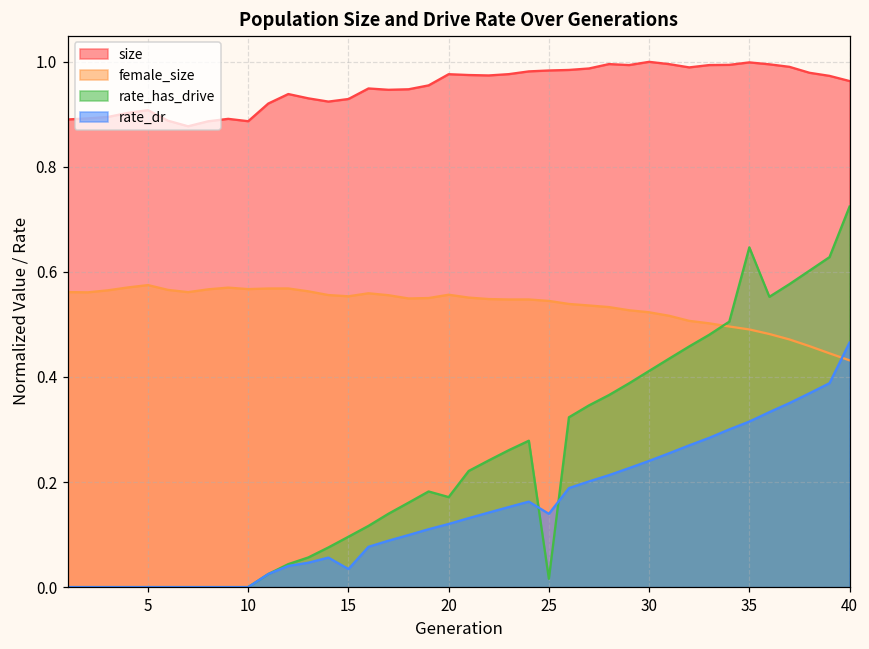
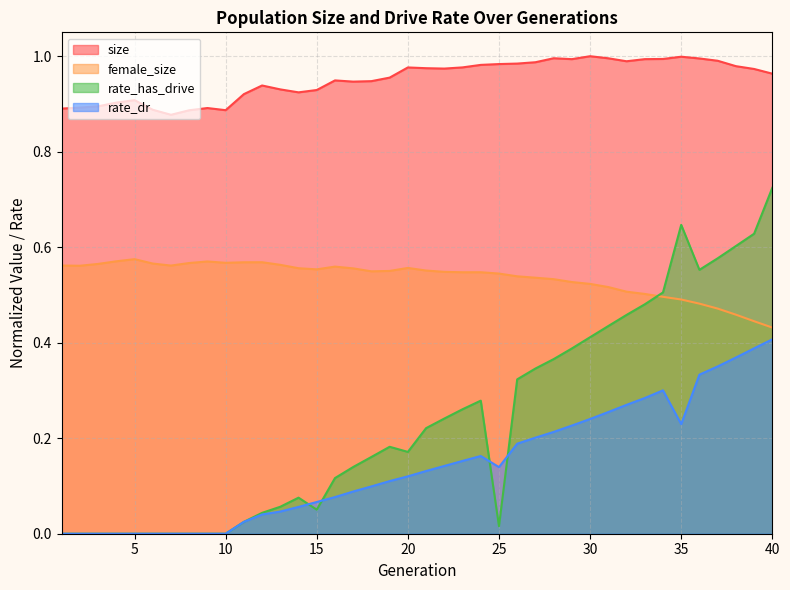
  {
    "size": {
      "10": 0.89,
      "15": 0.93,
      "20": 0.98,
      "25": 0.98,
      "30": 1.00,
      "35": 1.00,
      "40": 0.96
    },
    "female_size": {
      "5": 0.57,
      "10": 0.57,
      "15": 0.55,
      "20": 0.56,
      "25": 0.54,
      "30": 0.52,
      "35": 0.49,
      "40": 0.43
    },
    "rate_has_drive": {
-     "15": 0.10,
+     "15": 0.05,
      "20": 0.17,
      "25": 0.02,
      "30": 0.41,
      "35": 0.65,
      "40": 0.72
    },
    "rate_dr": {
-     "15": 0.03,
+     "15": 0.07,
      "20": 0.12,
      "25": 0.14,
      "30": 0.24,
-     "35": 0.32,
-     "40": 0.47
+     "35": 0.23,
+     "40": 0.41
    }
  }
